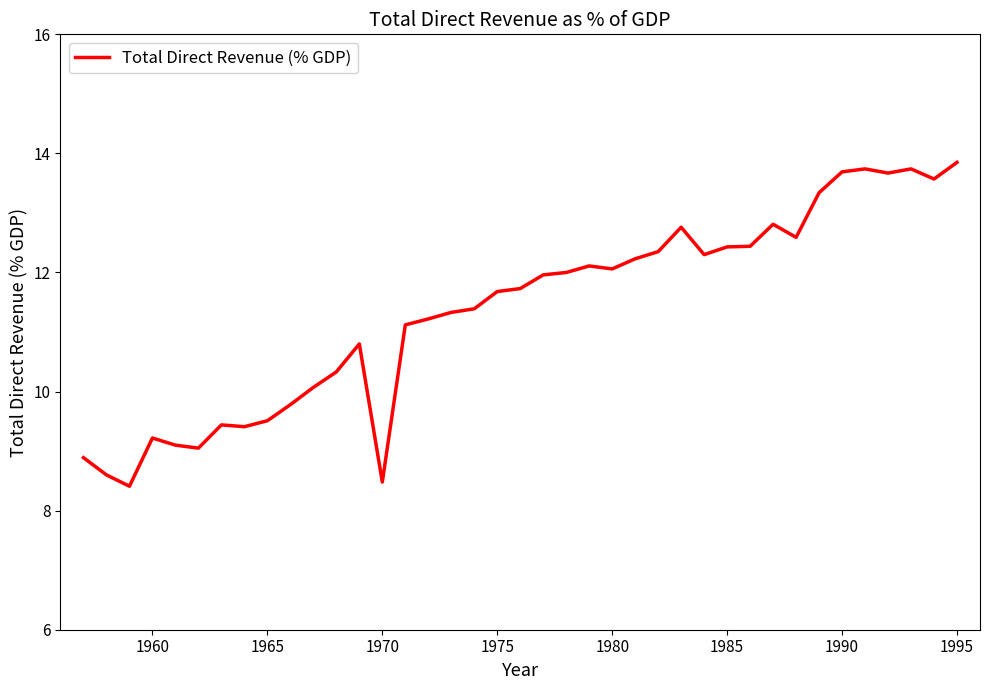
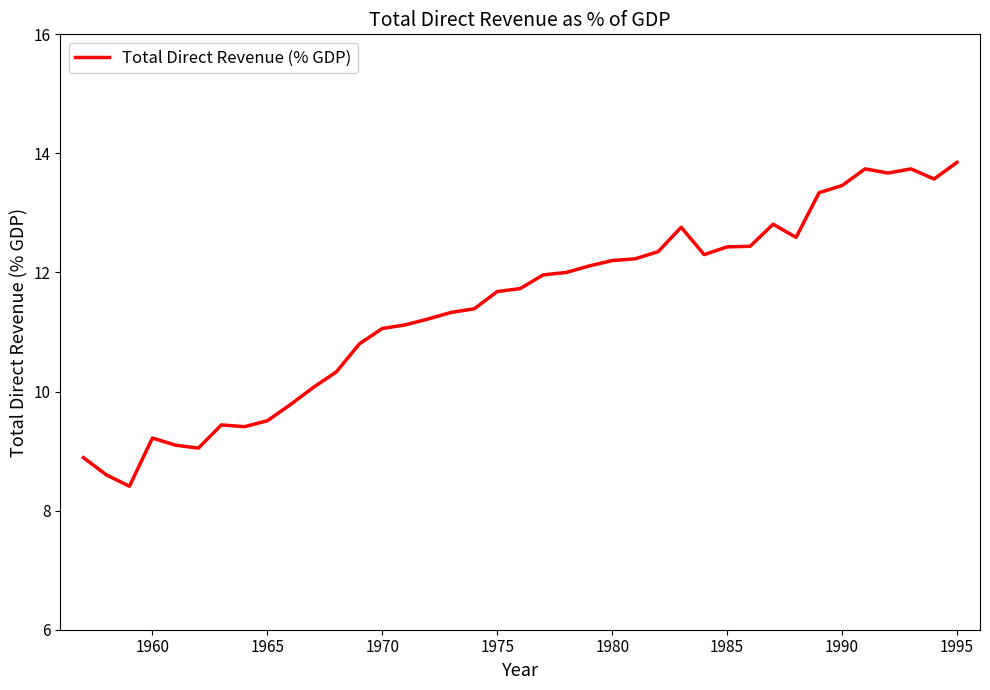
  {
    "1960": 9.2,
    "1965": 9.5,
-   "1970": 8.5,
+   "1970": 11.1,
    "1975": 11.7,
-   "1980": 12.1,
+   "1980": 12.2,
    "1985": 12.4,
-   "1990": 13.7,
+   "1990": 13.5,
    "1995": 13.9
  }
